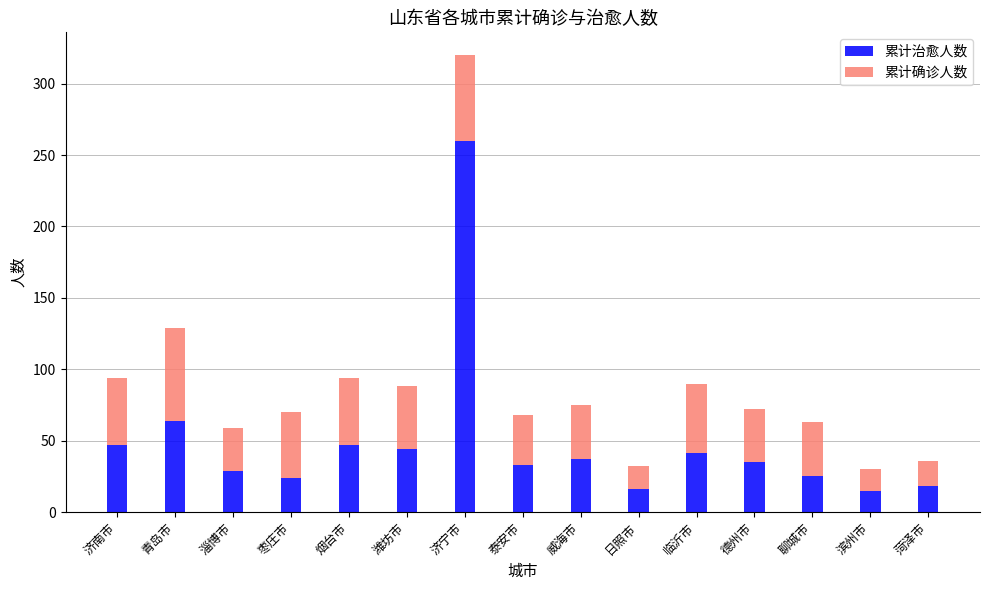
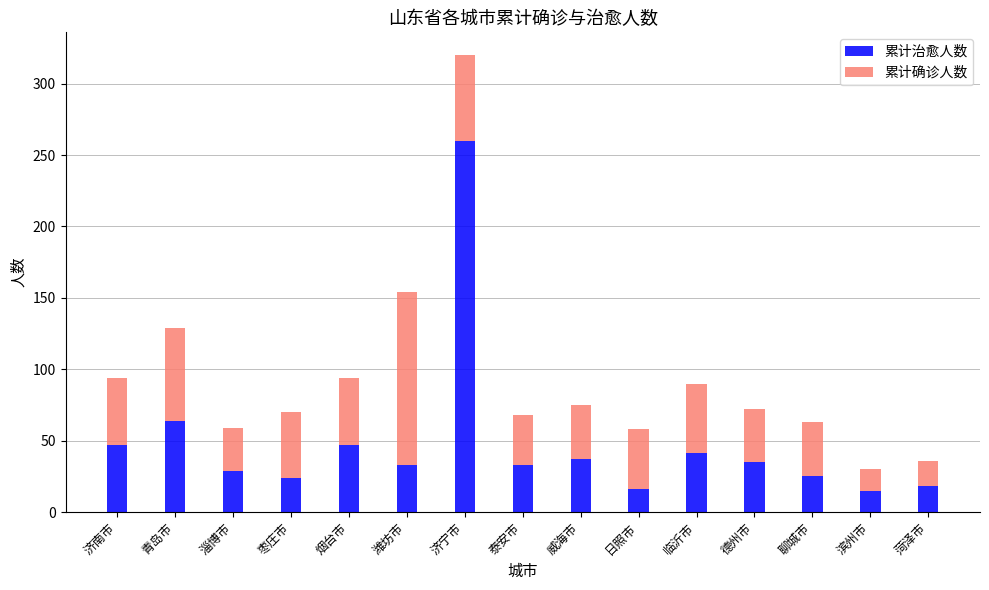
  {
    "累计治愈人数": {
      "济南市": 47,
      "青岛市": 64,
      "淄博市": 29,
      "枣庄市": 24,
      "烟台市": 47,
-     "潍坊市": 44,
+     "潍坊市": 33,
      "济宁市": 260,
      "泰安市": 33,
      "威海市": 37,
      "日照市": 16,
      "临沂市": 41,
      "德州市": 35,
      "聊城市": 25,
      "滨州市": 15,
      "菏泽市": 18
    },
    "累计确诊人数": {
      "济南市": 47,
      "青岛市": 65,
      "淄博市": 30,
      "枣庄市": 46,
      "烟台市": 47,
-     "潍坊市": 44,
+     "潍坊市": 121,
      "济宁市": 60,
      "泰安市": 35,
      "威海市": 38,
-     "日照市": 16,
+     "日照市": 42,
      "临沂市": 49,
      "德州市": 37,
      "聊城市": 38,
      "滨州市": 15,
      "菏泽市": 18
    }
  }
